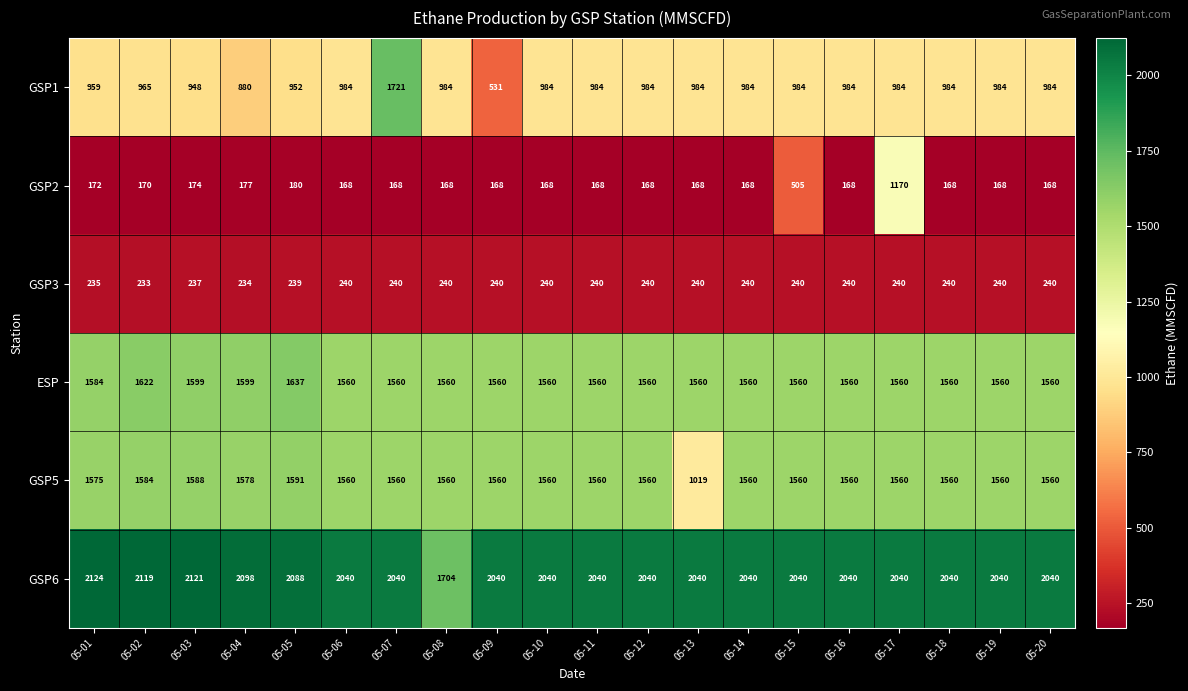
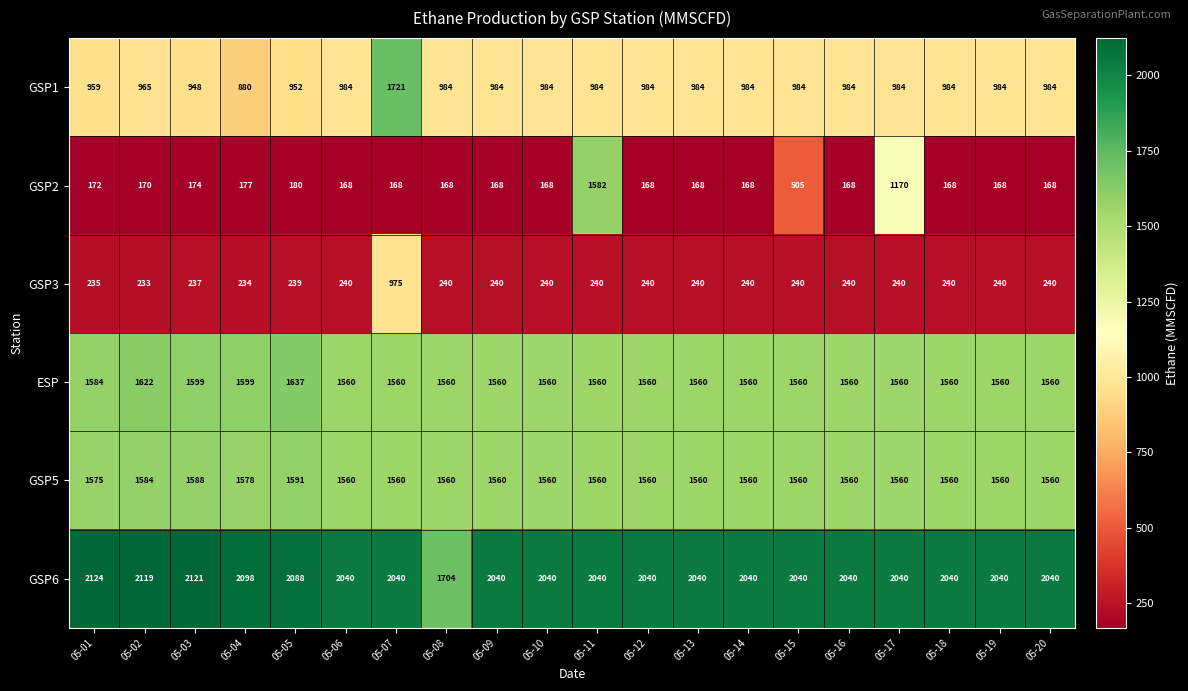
  {
    "GSP1": {
      "05-01": 959,
      "05-02": 965,
      "05-03": 948,
      "05-04": 880,
      "05-05": 952,
      "05-06": 984,
      "05-07": 1721,
      "05-08": 984,
-     "05-09": 531,
+     "05-09": 984,
      "05-10": 984,
      "05-11": 984,
      "05-12": 984,
      "05-13": 984,
      "05-14": 984,
      "05-15": 984,
      "05-16": 984,
      "05-17": 984,
      "05-18": 984,
      "05-19": 984,
      "05-20": 984
    },
    "GSP2": {
      "05-01": 172,
      "05-02": 170,
      "05-03": 174,
      "05-04": 177,
      "05-05": 180,
      "05-06": 168,
      "05-07": 168,
      "05-08": 168,
      "05-09": 168,
      "05-10": 168,
-     "05-11": 168,
+     "05-11": 1582,
      "05-12": 168,
      "05-13": 168,
      "05-14": 168,
      "05-15": 505,
      "05-16": 168,
      "05-17": 1170,
      "05-18": 168,
      "05-19": 168,
      "05-20": 168
    },
    "GSP3": {
      "05-01": 235,
      "05-02": 233,
      "05-03": 237,
      "05-04": 234,
      "05-05": 239,
      "05-06": 240,
-     "05-07": 240,
+     "05-07": 975,
      "05-08": 240,
      "05-09": 240,
      "05-10": 240,
      "05-11": 240,
      "05-12": 240,
      "05-13": 240,
      "05-14": 240,
      "05-15": 240,
      "05-16": 240,
      "05-17": 240,
      "05-18": 240,
      "05-19": 240,
      "05-20": 240
    },
    "ESP": {
      "05-01": 1584,
      "05-02": 1622,
      "05-03": 1599,
      "05-04": 1599,
      "05-05": 1637,
      "05-06": 1560,
      "05-07": 1560,
      "05-08": 1560,
      "05-09": 1560,
      "05-10": 1560,
      "05-11": 1560,
      "05-12": 1560,
      "05-13": 1560,
      "05-14": 1560,
      "05-15": 1560,
      "05-16": 1560,
      "05-17": 1560,
      "05-18": 1560,
      "05-19": 1560,
      "05-20": 1560
    },
    "GSP5": {
      "05-01": 1575,
      "05-02": 1584,
      "05-03": 1588,
      "05-04": 1578,
      "05-05": 1591,
      "05-06": 1560,
      "05-07": 1560,
      "05-08": 1560,
      "05-09": 1560,
      "05-10": 1560,
      "05-11": 1560,
      "05-12": 1560,
-     "05-13": 1019,
+     "05-13": 1560,
      "05-14": 1560,
      "05-15": 1560,
      "05-16": 1560,
      "05-17": 1560,
      "05-18": 1560,
      "05-19": 1560,
      "05-20": 1560
    },
    "GSP6": {
      "05-01": 2124,
      "05-02": 2119,
      "05-03": 2121,
      "05-04": 2098,
      "05-05": 2088,
      "05-06": 2040,
      "05-07": 2040,
      "05-08": 1704,
      "05-09": 2040,
      "05-10": 2040,
      "05-11": 2040,
      "05-12": 2040,
      "05-13": 2040,
      "05-14": 2040,
      "05-15": 2040,
      "05-16": 2040,
      "05-17": 2040,
      "05-18": 2040,
      "05-19": 2040,
      "05-20": 2040
    }
  }
